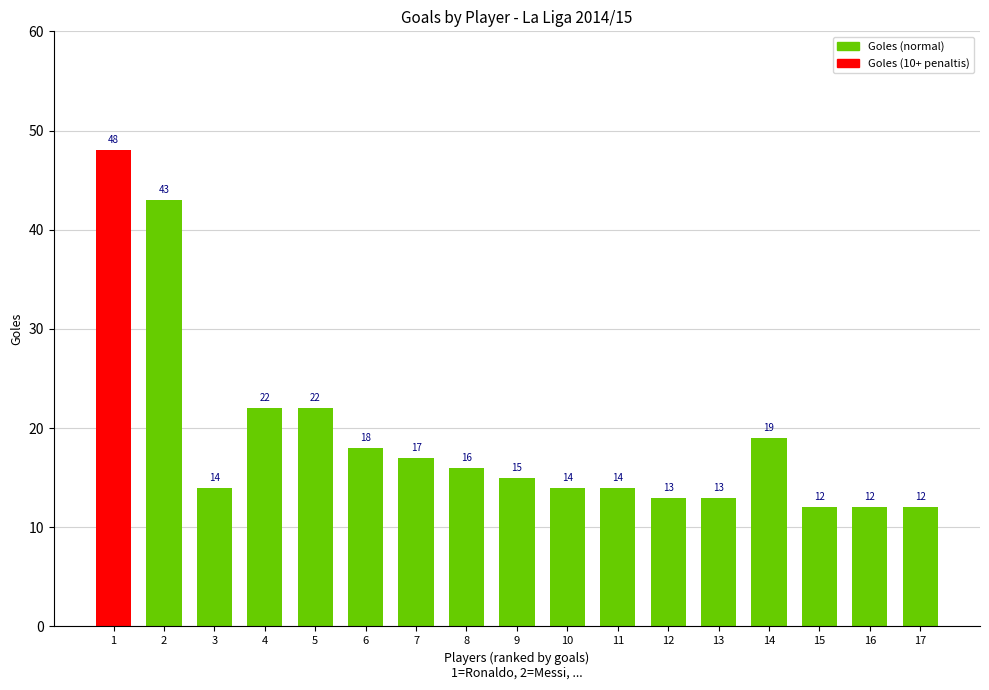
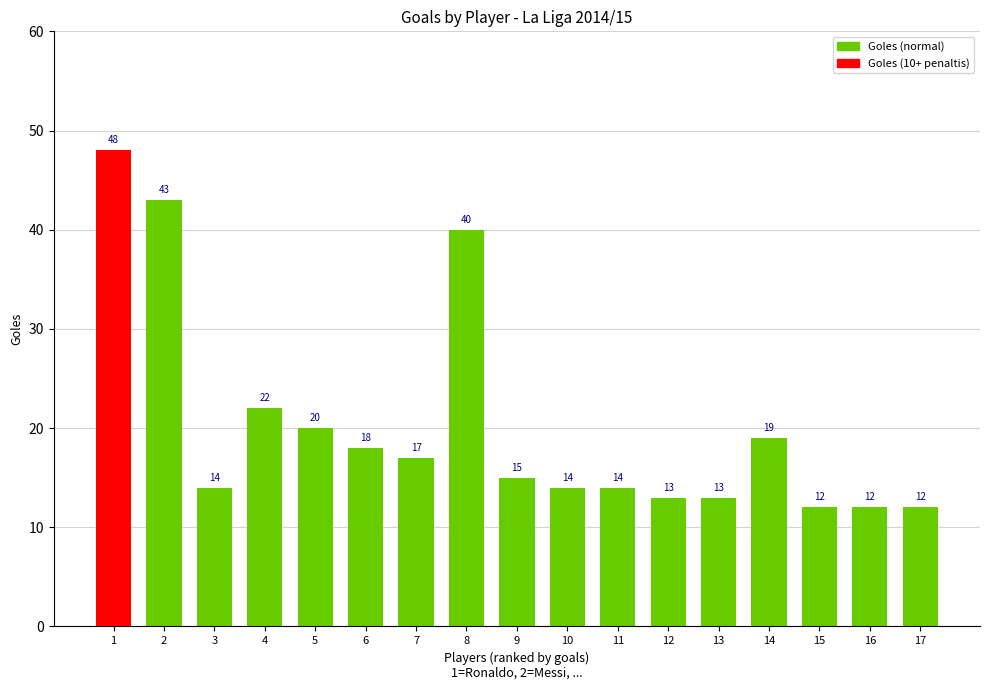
  {
    "1": 48,
    "2": 43,
    "3": 14,
    "4": 22,
-   "5": 22,
+   "5": 20,
    "6": 18,
    "7": 17,
-   "8": 16,
+   "8": 40,
    "9": 15,
    "10": 14,
    "11": 14,
    "12": 13,
    "13": 13,
    "14": 19,
    "15": 12,
    "16": 12,
    "17": 12
  }
